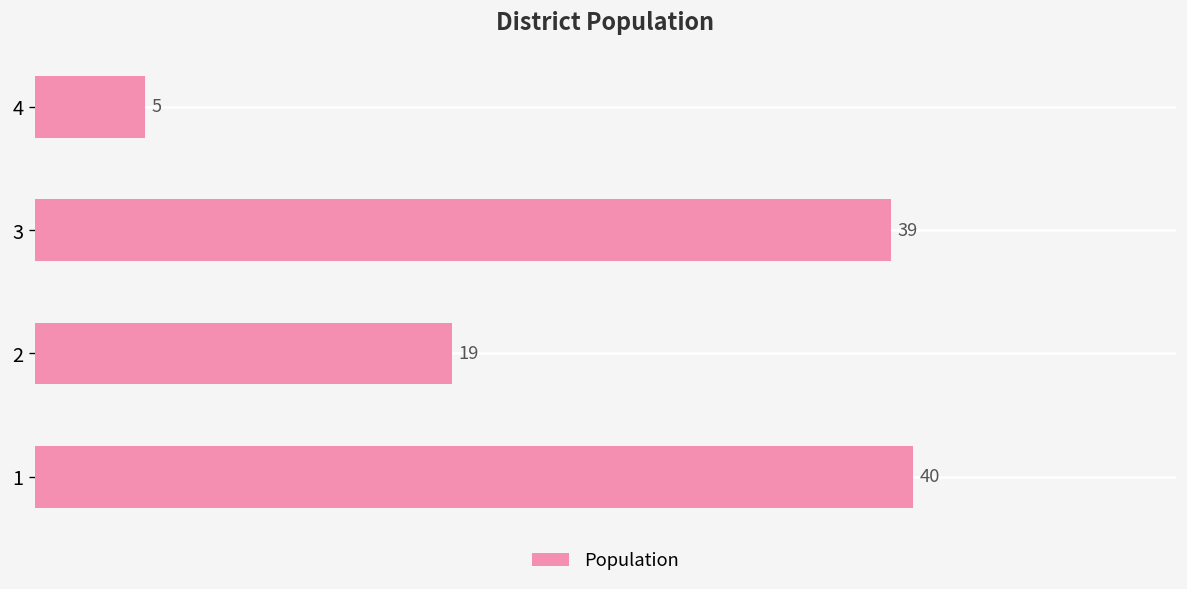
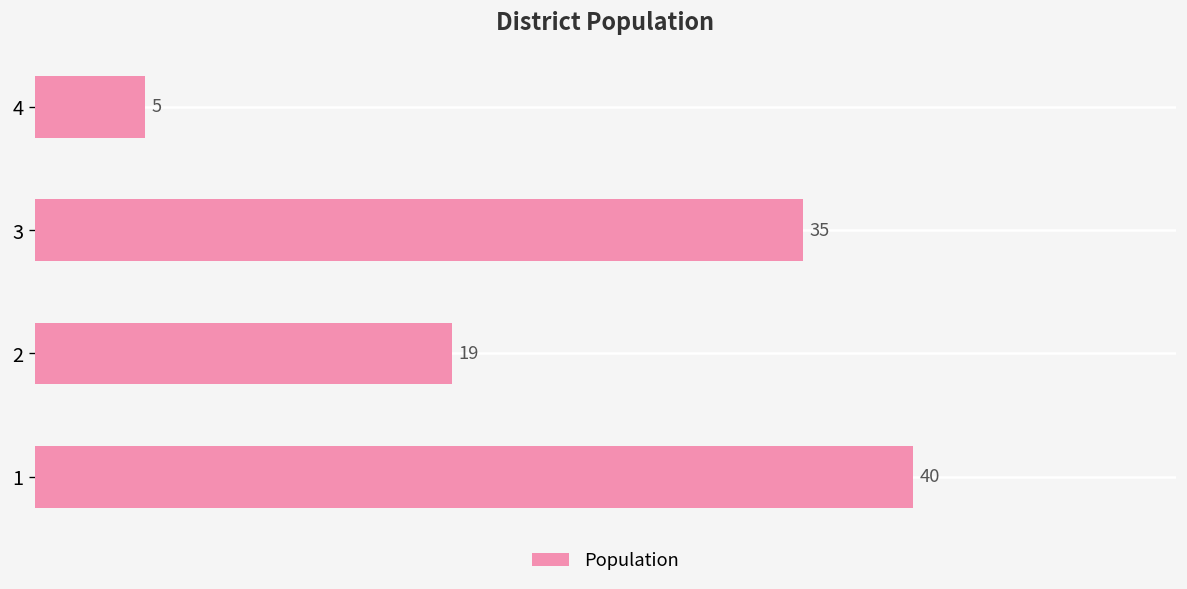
  {
    "4": 5,
-   "3": 39,
+   "3": 35,
    "2": 19,
    "1": 40
  }
